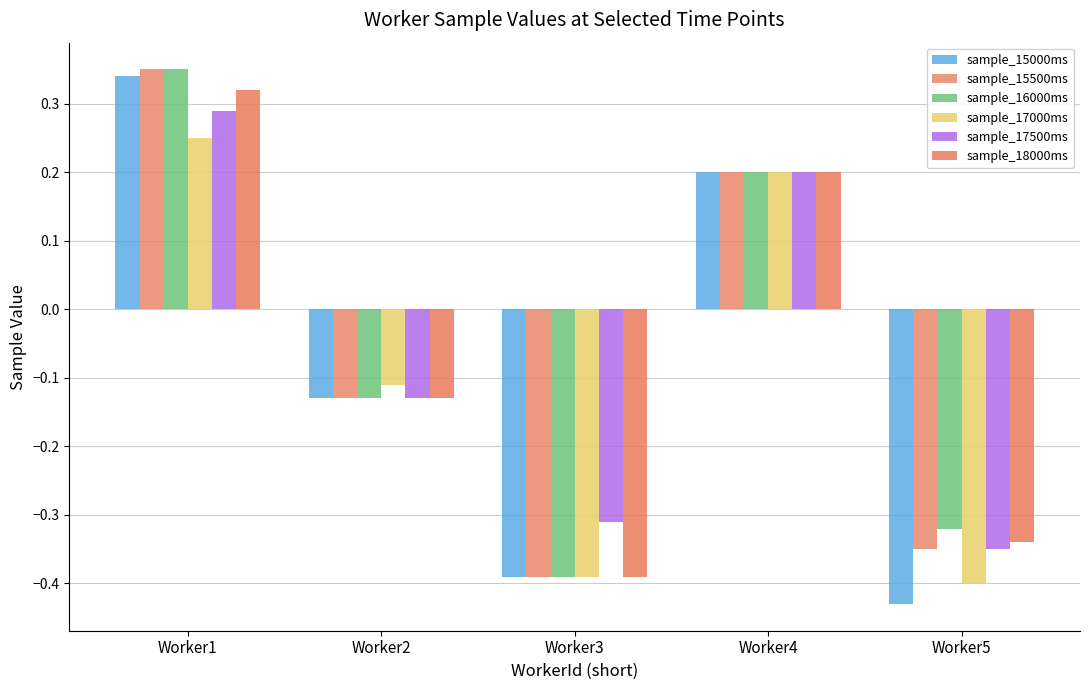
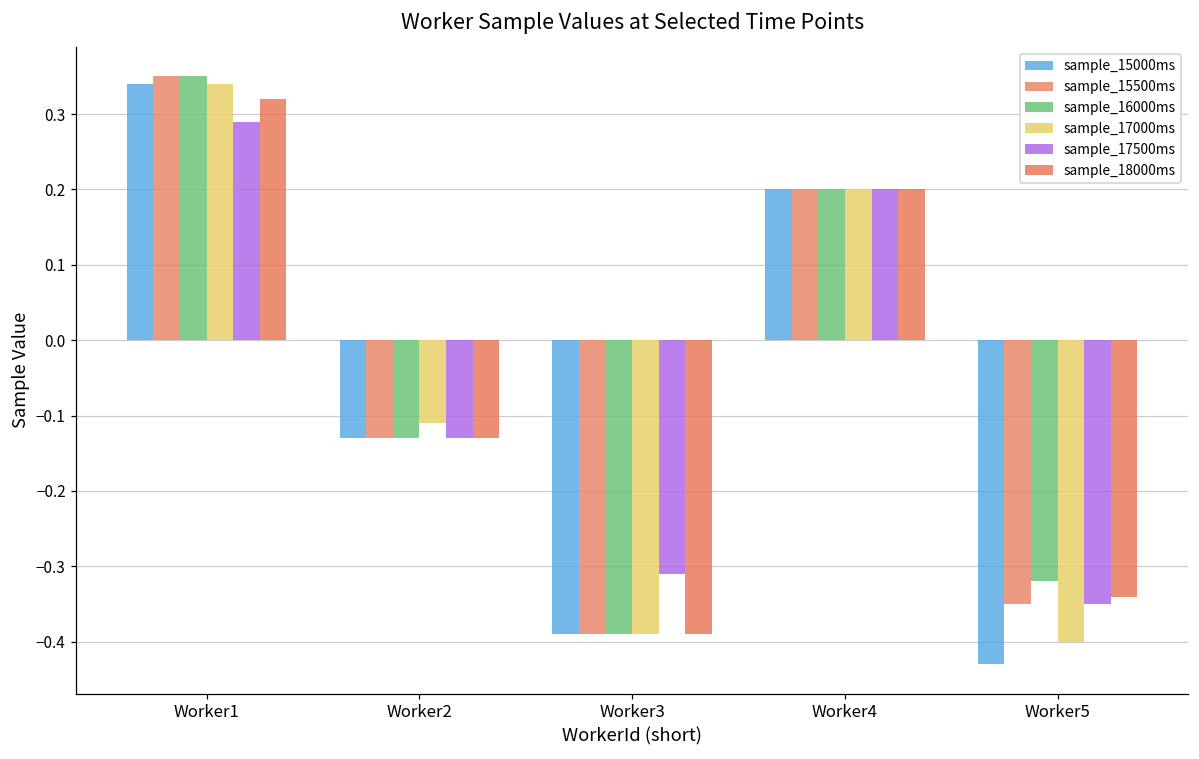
  {
    "sample_15000ms": {
      "Worker1": 0.34,
      "Worker2": -0.13,
      "Worker3": -0.39,
      "Worker4": 0.20,
      "Worker5": -0.43
    },
    "sample_16000ms": {
      "Worker1": 0.35,
      "Worker2": -0.13,
      "Worker3": -0.39,
      "Worker4": 0.20,
      "Worker5": -0.32
    },
    "sample_17000ms": {
-     "Worker1": 0.25,
+     "Worker1": 0.34,
      "Worker2": -0.11,
      "Worker3": -0.39,
      "Worker4": 0.20,
      "Worker5": -0.40
    },
    "sample_17500ms": {
      "Worker1": 0.29,
      "Worker2": -0.13,
      "Worker3": -0.31,
      "Worker4": 0.20,
      "Worker5": -0.35
    }
  }
